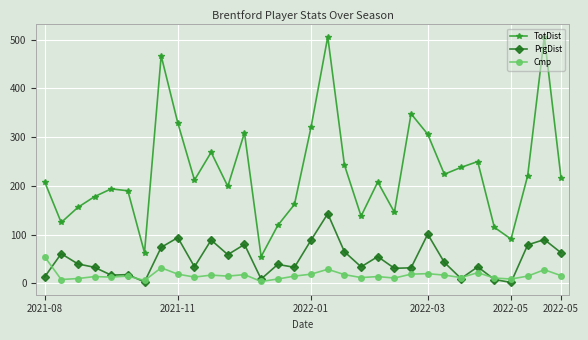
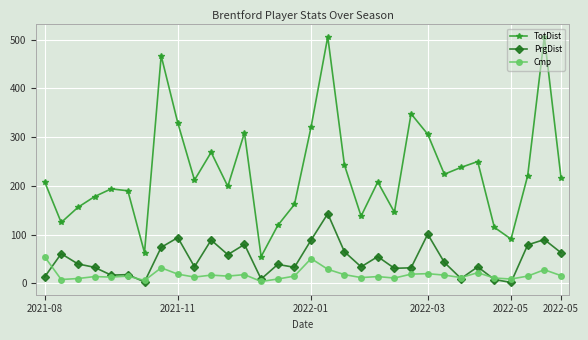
  {
    "Cmp": {
      "2021-08": 60,
      "2021-11": 20,
-     "2022-01": 20,
+     "2022-01": 50,
      "2022-03": 20
    }
  }
